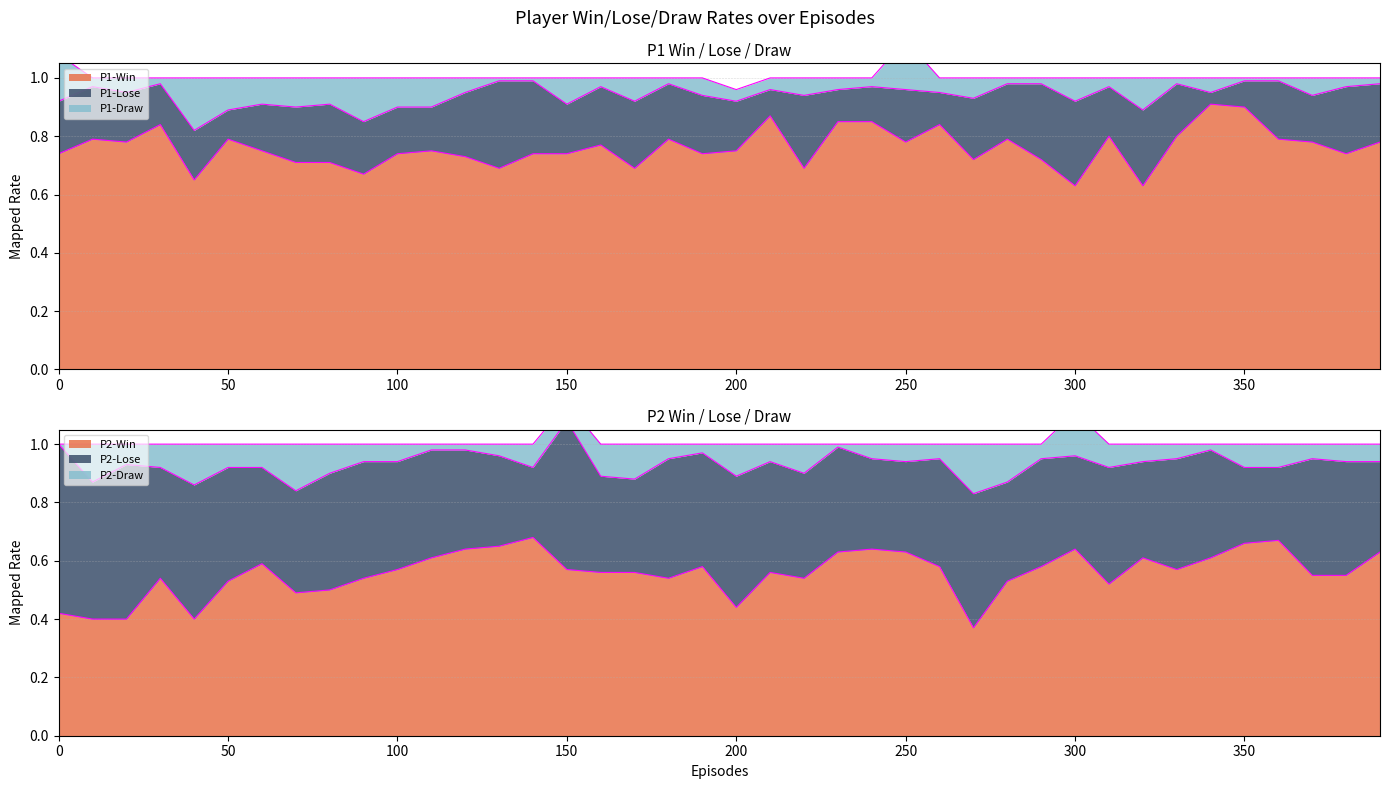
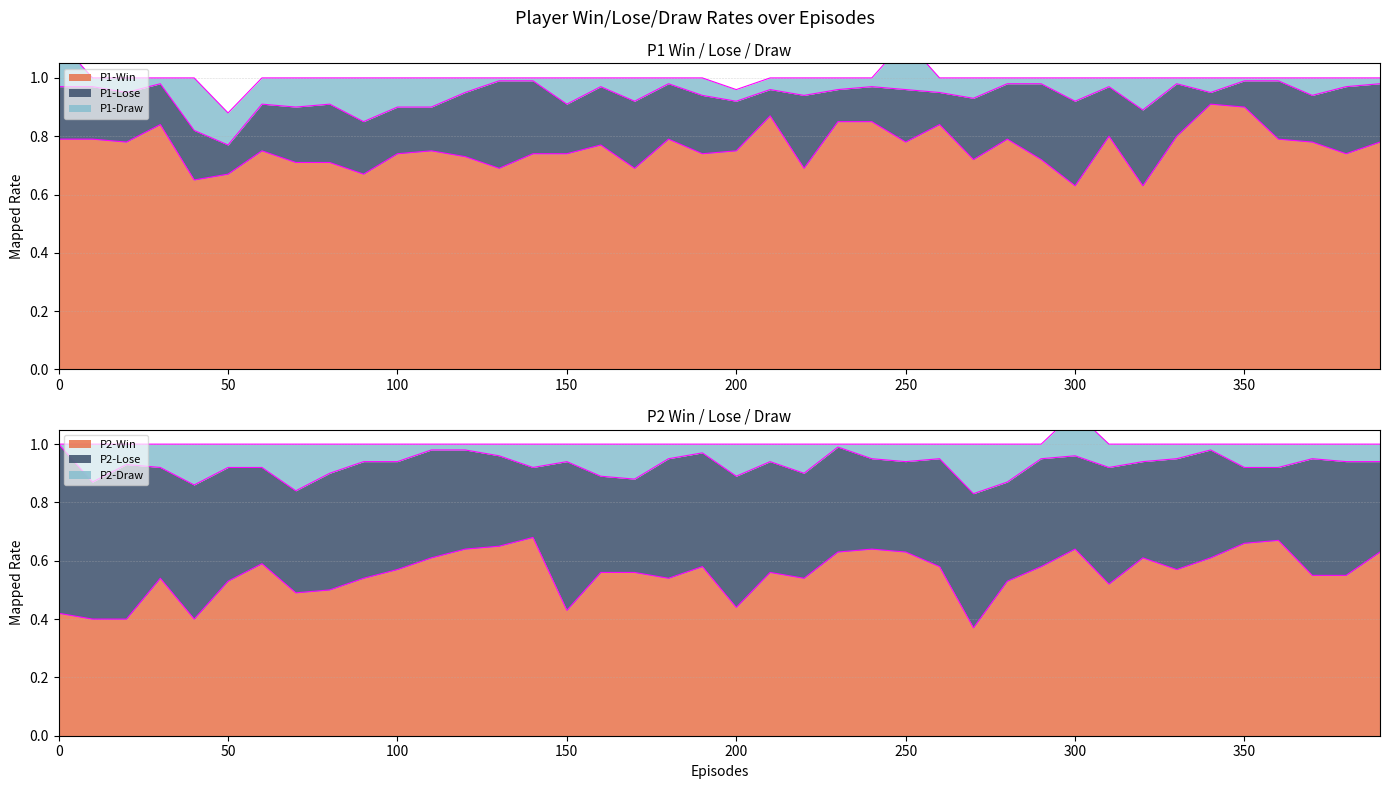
  {
    "P1 Win / Lose / Draw": {
      "P1-Win": {
-       "0": 0.74,
-       "50": 0.79,
+       "0": 0.79,
+       "50": 0.67,
        "100": 0.74,
        "150": 0.74,
        "200": 0.75,
        "250": 0.78,
        "300": 0.63,
        "350": 0.90
      },
      "P1-Lose": {
        "0": 0.18,
        "50": 0.10,
        "100": 0.16,
        "150": 0.17,
        "200": 0.17,
        "250": 0.18,
        "300": 0.29,
        "350": 0.09
      },
      "P1-Draw": {
        "50": 0.11,
        "100": 0.10,
        "150": 0.09,
        "200": 0.04,
        "300": 0.08,
        "350": 0.01
      }
    },
    "P2 Win / Lose / Draw": {
      "P2-Win": {
        "0": 0.42,
        "50": 0.53,
        "100": 0.57,
-       "150": 0.57,
+       "150": 0.43,
        "200": 0.44,
        "250": 0.63,
        "300": 0.64,
        "350": 0.66
      },
      "P2-Lose": {
        "50": 0.39,
        "100": 0.37,
        "200": 0.45,
        "250": 0.31,
        "300": 0.32,
        "350": 0.26
      },
      "P2-Draw": {
        "50": 0.08,
        "100": 0.06,
        "200": 0.11,
        "250": 0.06,
        "350": 0.08
      }
    }
  }
